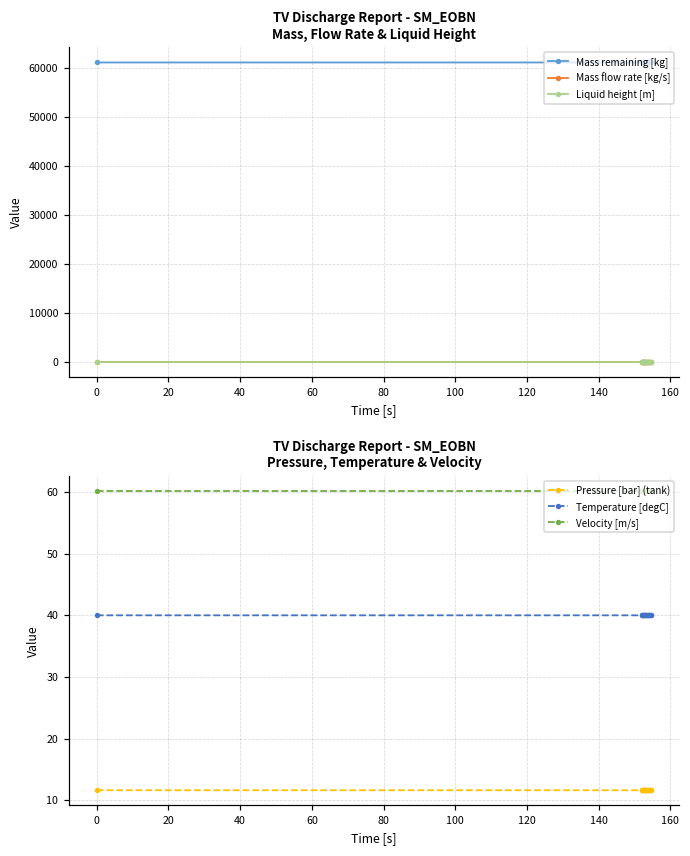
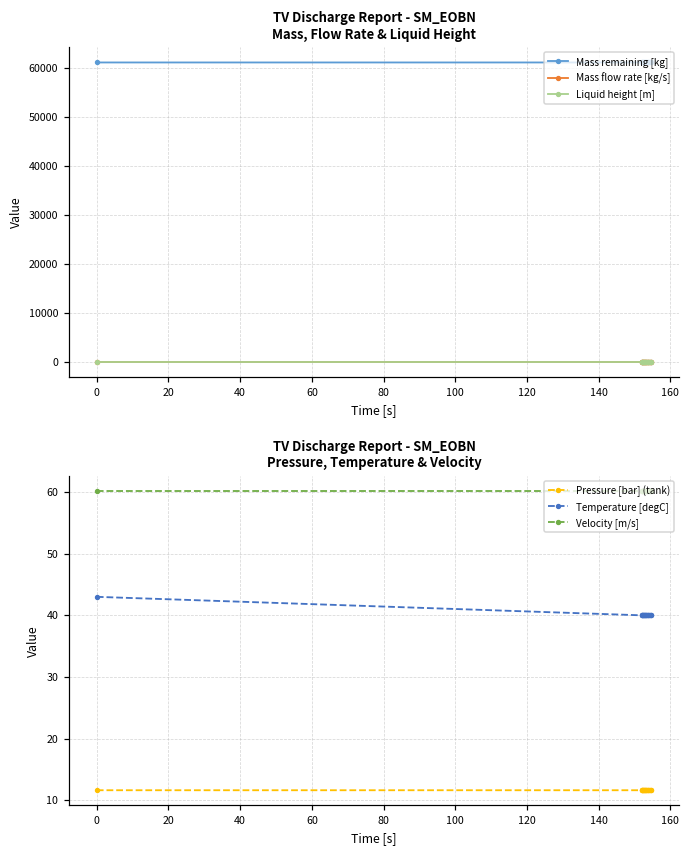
  {
    "TV Discharge Report - SM_EOBN Mass, Flow Rate & Liquid Height": {
      "Mass remaining [kg]": {
        "0": 61000
      },
      "Liquid height [m]": {
        "0": 0
      }
    },
    "TV Discharge Report - SM_EOBN Pressure, Temperature & Velocity": {
      "Pressure [bar] (tank)": {
        "0": 12
      },
      "Temperature [degC]": {
-       "0": 40
+       "0": 43
      },
      "Velocity [m/s]": {
        "0": 60
      }
    }
  }
